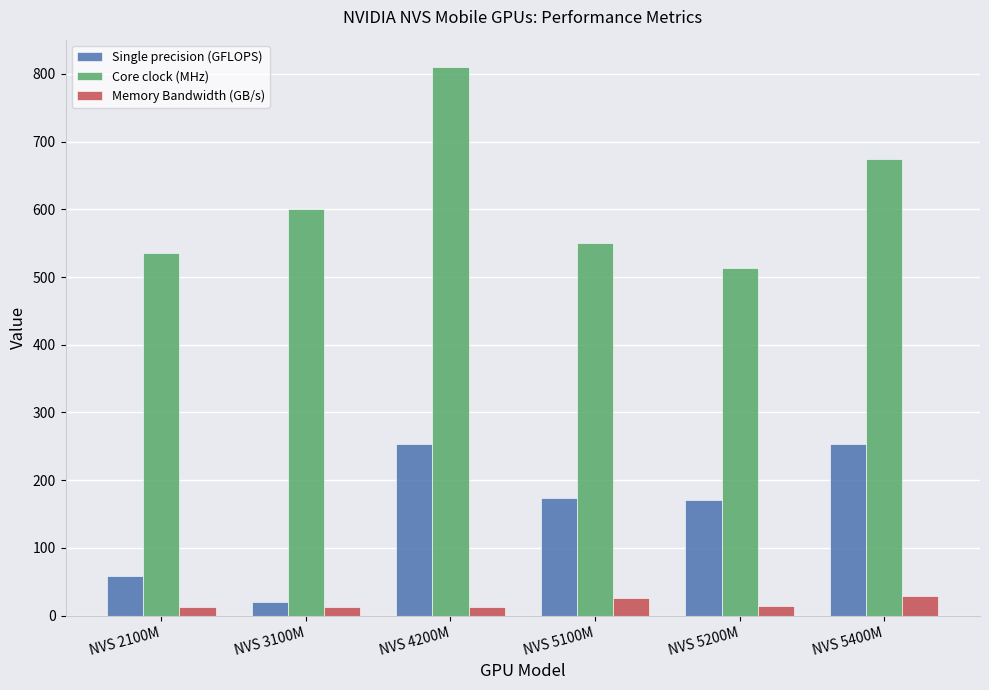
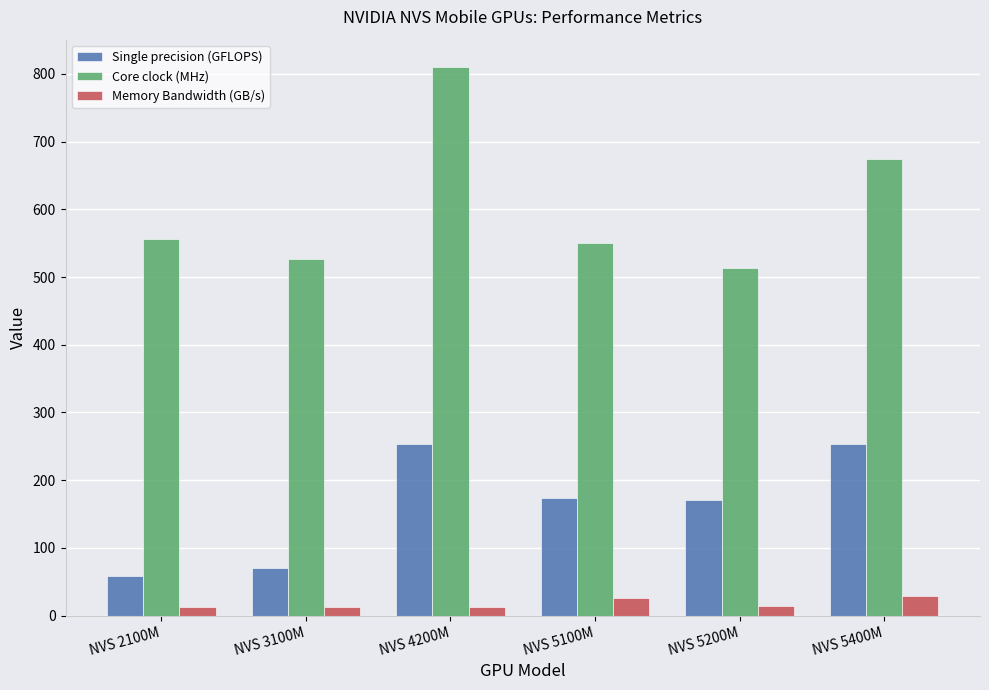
  {
    "Single precision (GFLOPS)": {
      "NVS 2100M": 60,
-     "NVS 3100M": 20,
+     "NVS 3100M": 70,
      "NVS 4200M": 250,
      "NVS 5100M": 170,
      "NVS 5200M": 170,
      "NVS 5400M": 250
    },
    "Core clock (MHz)": {
-     "NVS 2100M": 540,
-     "NVS 3100M": 600,
+     "NVS 2100M": 560,
+     "NVS 3100M": 530,
      "NVS 4200M": 810,
      "NVS 5100M": 550,
      "NVS 5200M": 510,
      "NVS 5400M": 670
    },
    "Memory Bandwidth (GB/s)": {
      "NVS 2100M": 10,
      "NVS 3100M": 10,
      "NVS 4200M": 10,
      "NVS 5100M": 30,
      "NVS 5200M": 10,
      "NVS 5400M": 30
    }
  }
